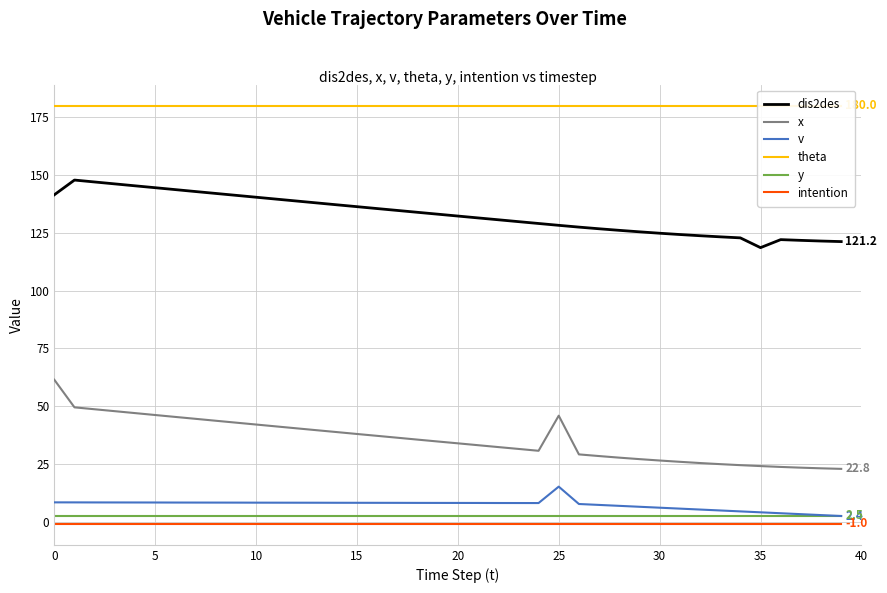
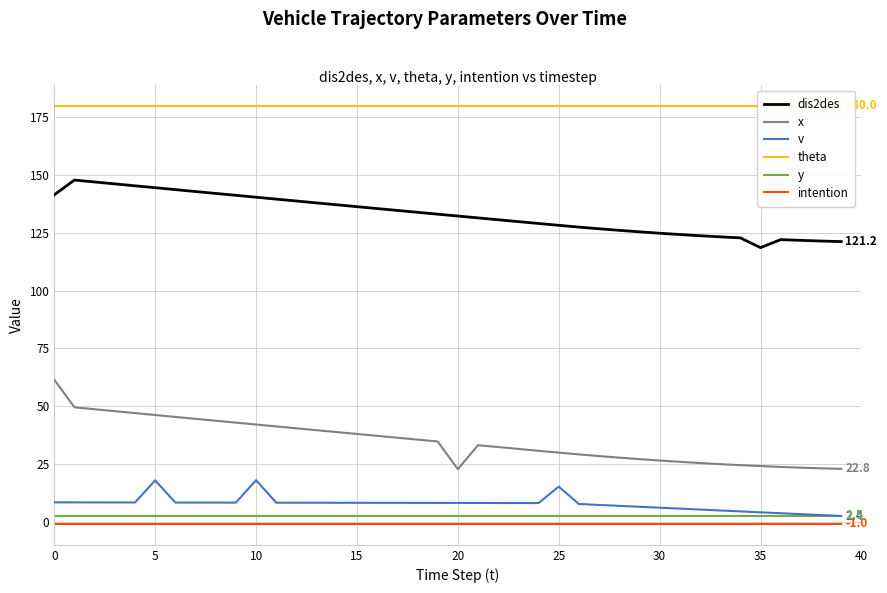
  {
    "dis2des": {
      "0": 142,
      "5": 145,
      "10": 140,
      "15": 136,
      "20": 132,
      "25": 128,
      "30": 125,
      "35": 119
    },
    "x": {
      "0": 61,
      "5": 46,
      "10": 42,
      "15": 38,
-     "20": 34,
-     "25": 46,
+     "20": 23,
+     "25": 30,
      "30": 26,
      "35": 24
    },
    "v": {
      "0": 8,
-     "5": 8,
-     "10": 8,
+     "5": 18,
+     "10": 18,
      "15": 8,
      "20": 8,
      "25": 15,
      "30": 6,
      "35": 4
    },
    "theta": {
      "0": 180,
      "5": 180,
      "10": 180,
      "15": 180,
      "20": 180,
      "25": 180,
      "30": 180
    },
    "y": {
      "0": 3,
      "5": 3,
      "10": 3,
      "15": 3,
      "20": 3,
      "25": 3,
      "30": 3,
      "35": 3
    },
    "intention": {
      "0": -1,
      "5": -1,
      "10": -1,
      "15": -1,
      "20": -1,
      "25": -1,
      "30": -1,
      "35": -1
    }
  }
